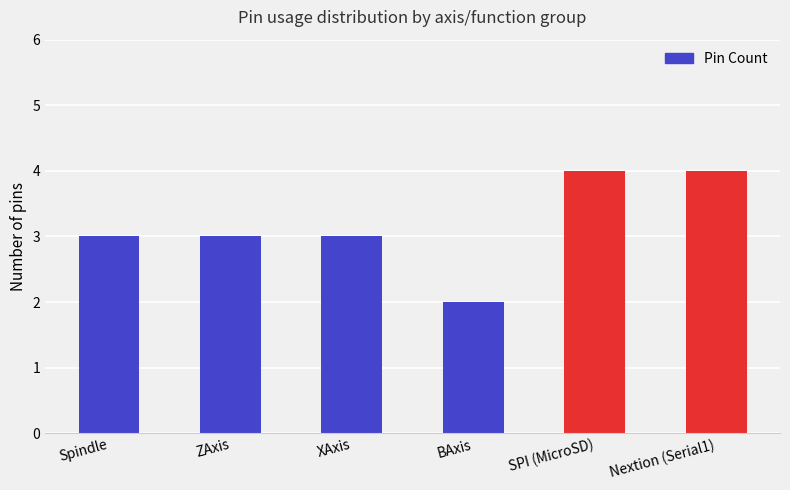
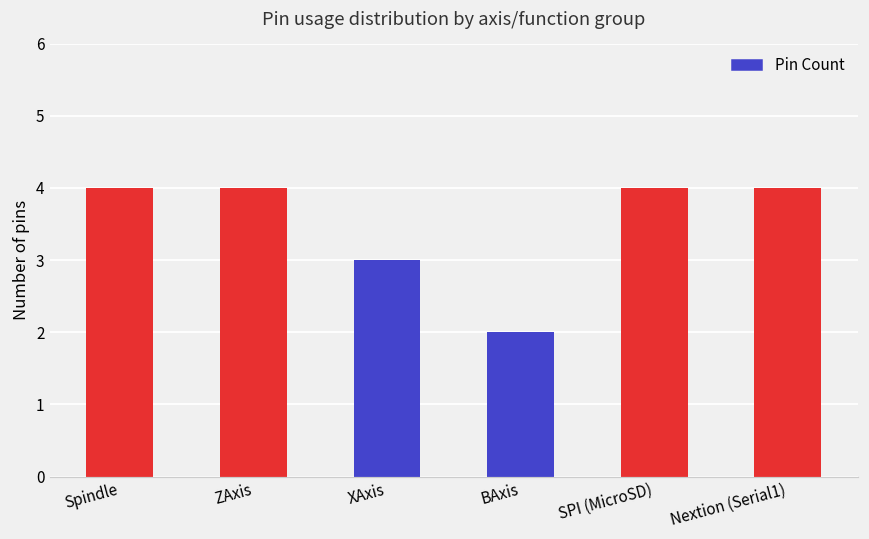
  {
-   "Spindle": 3,
-   "ZAxis": 3,
+   "Spindle": 4,
+   "ZAxis": 4,
    "XAxis": 3,
    "BAxis": 2,
    "SPI (MicroSD)": 4,
    "Nextion (Serial1)": 4
  }
